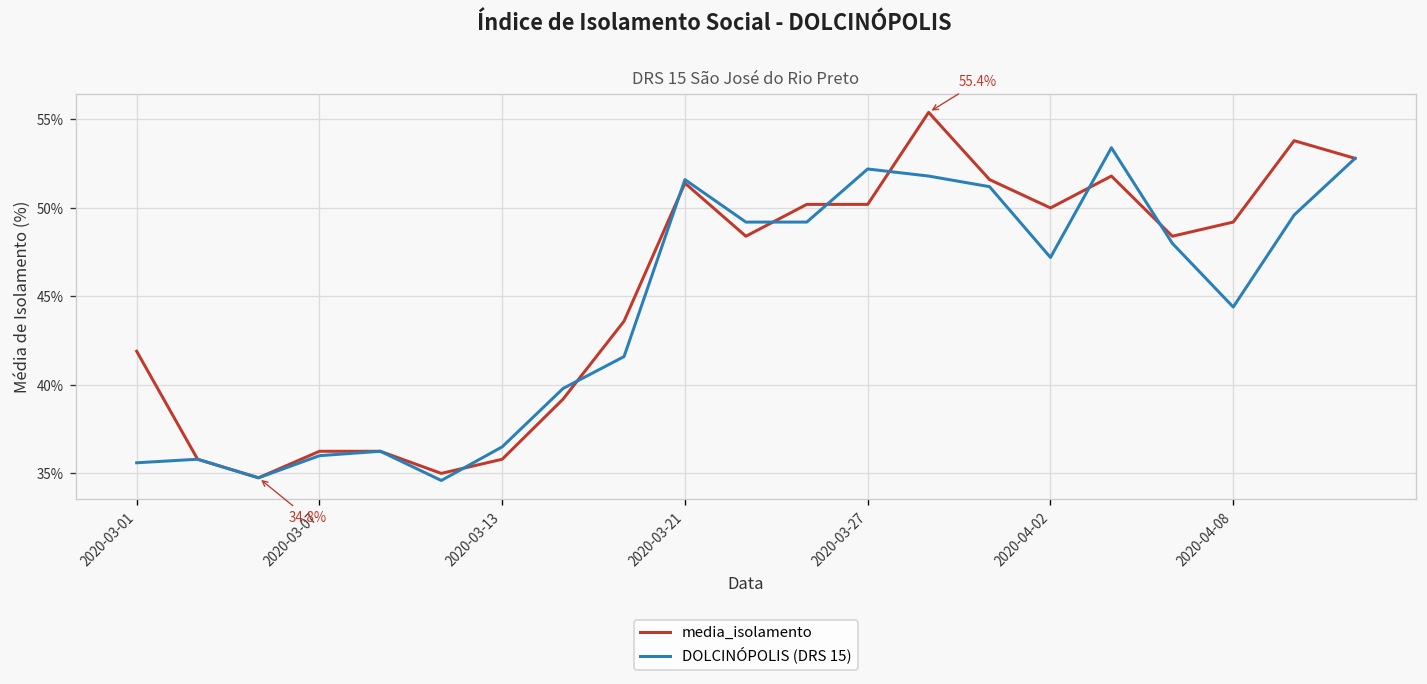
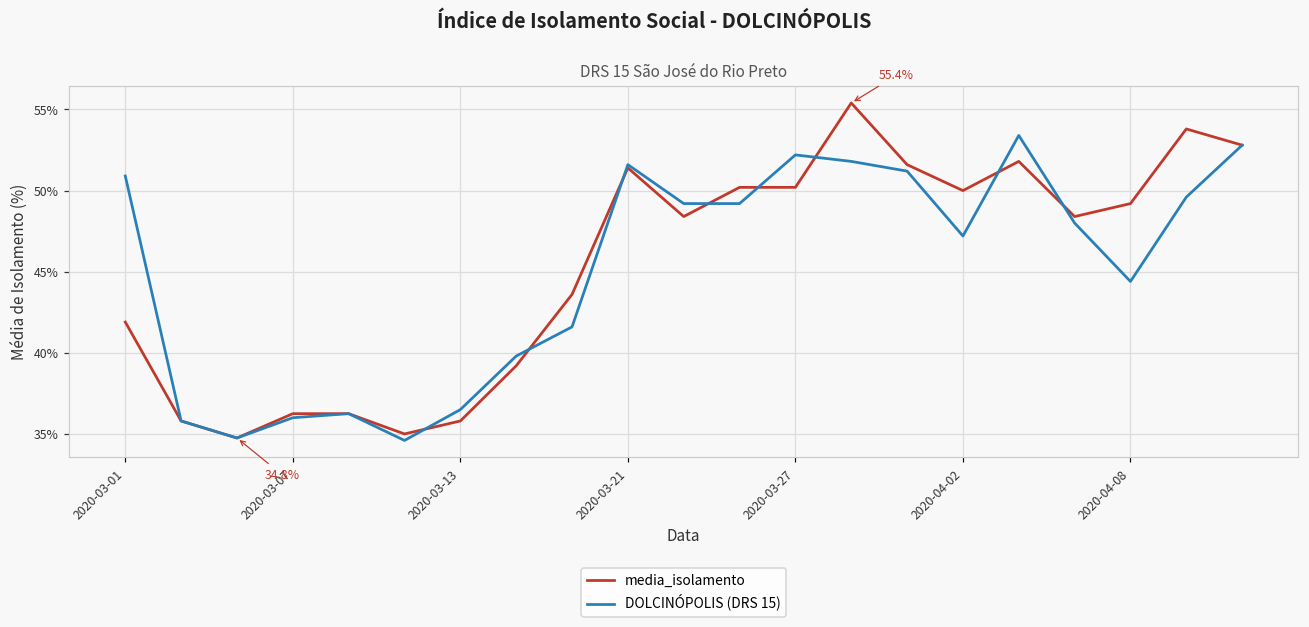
  {
    "media_isolamento": {
      "2020-03-01": "41.9%",
      "2020-03-07": "36.3%",
      "2020-03-13": "35.8%",
      "2020-03-21": "51.4%",
      "2020-03-27": "50.2%",
      "2020-04-02": "50.0%",
      "2020-04-08": "49.2%"
    },
    "DOLCINÓPOLIS (DRS 15)": {
-     "2020-03-01": "35.6%",
+     "2020-03-01": "50.9%",
      "2020-03-07": "36.0%",
      "2020-03-13": "36.5%",
      "2020-03-21": "51.6%",
      "2020-03-27": "52.2%",
      "2020-04-02": "47.2%",
      "2020-04-08": "44.4%"
    }
  }
